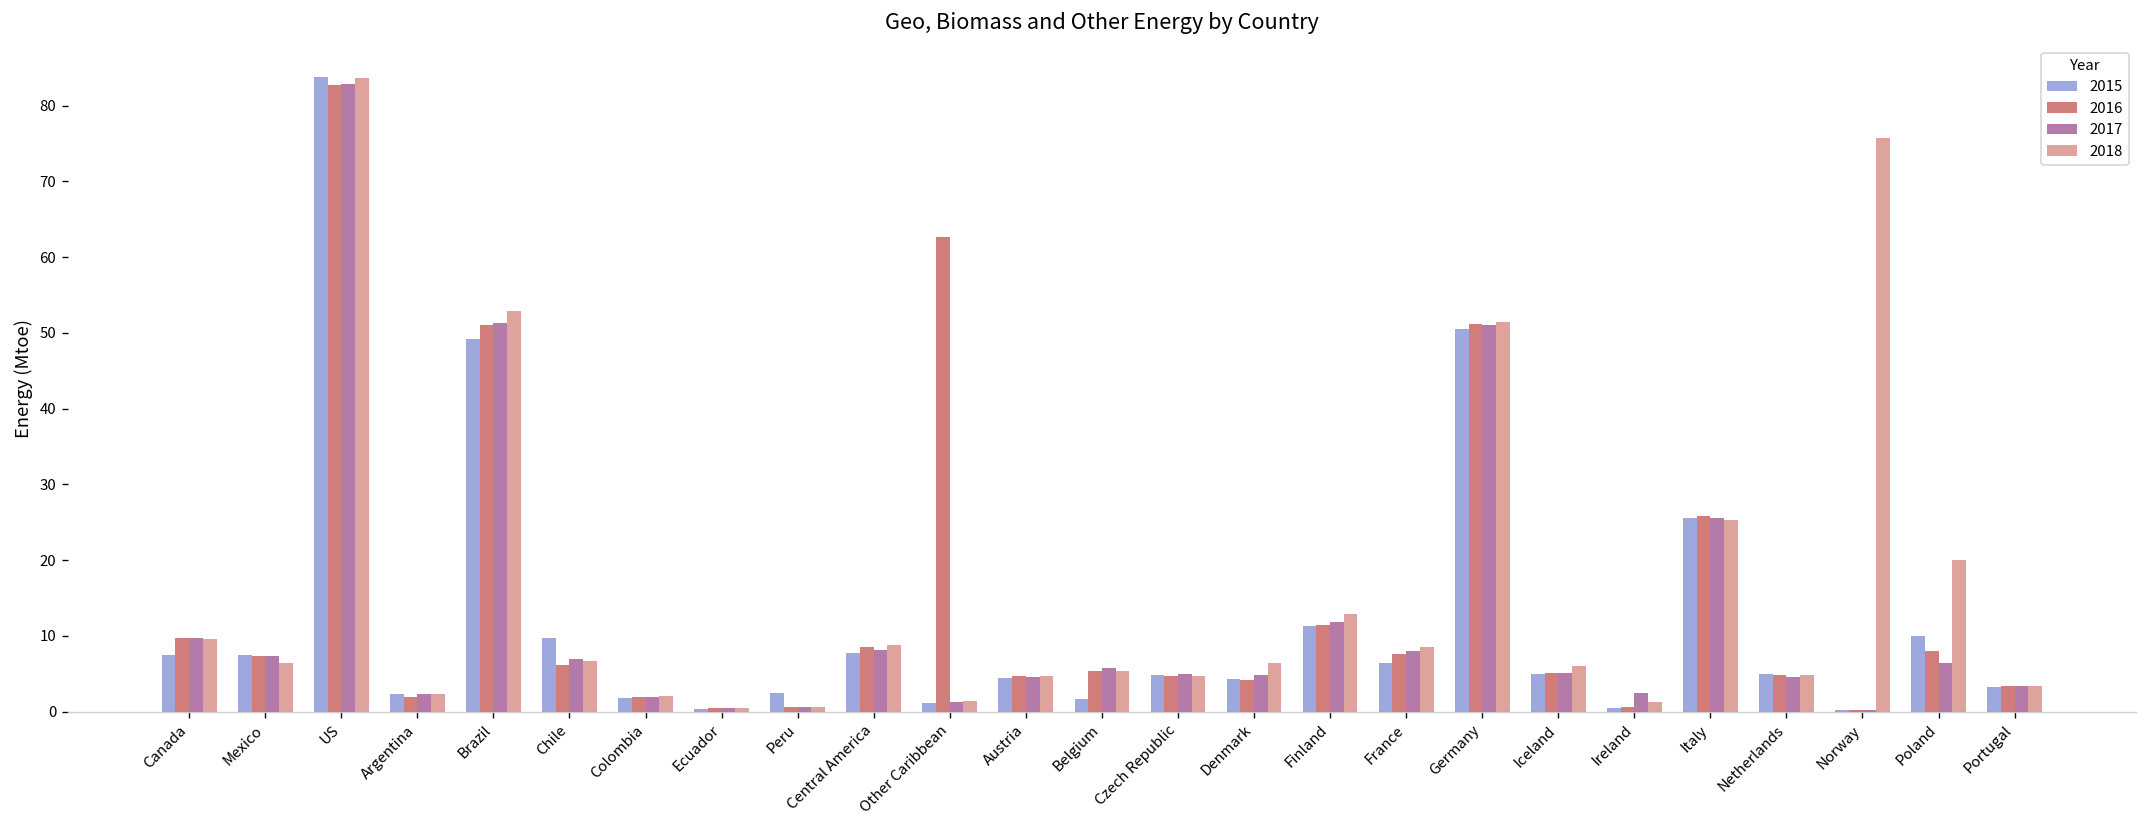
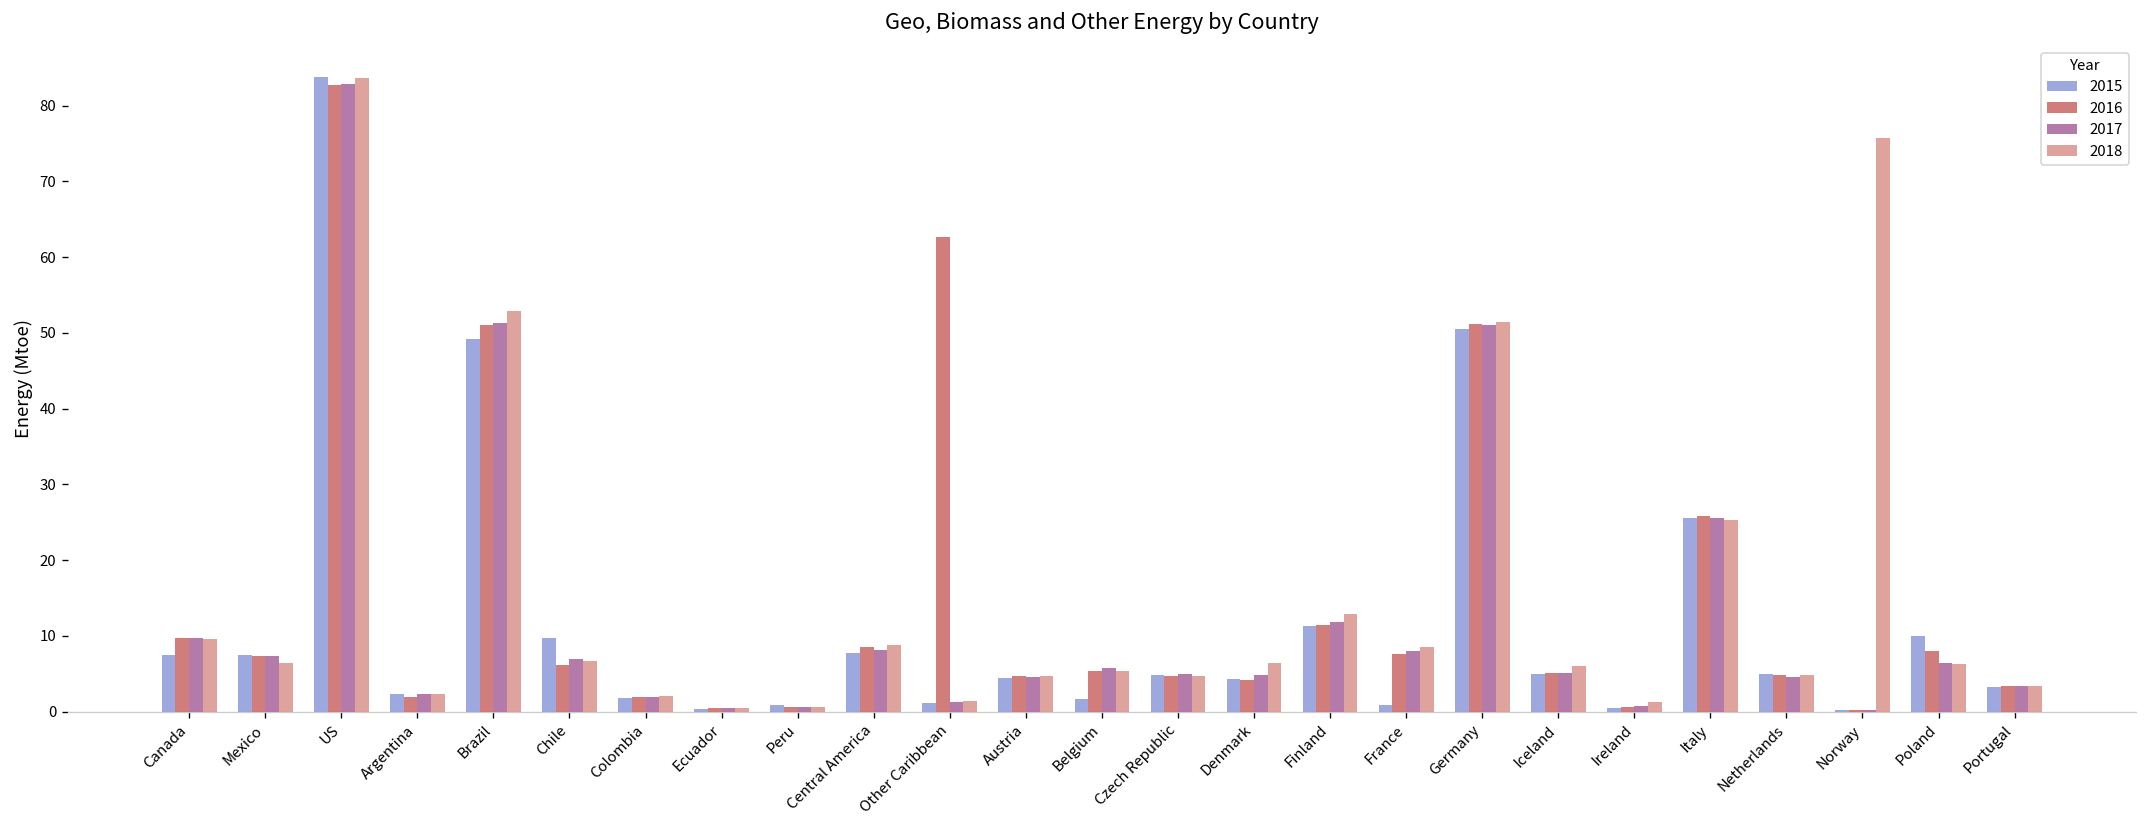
  {
    "2015": {
      "Canada": 8,
      "Mexico": 7,
      "US": 84,
      "Argentina": 2,
      "Brazil": 49,
      "Chile": 10,
      "Colombia": 2,
      "Ecuador": 0,
-     "Peru": 2,
+     "Peru": 1,
      "Central America": 8,
      "Other Caribbean": 1,
      "Austria": 5,
      "Belgium": 2,
      "Czech Republic": 5,
      "Denmark": 4,
      "Finland": 11,
-     "France": 6,
+     "France": 1,
      "Germany": 50,
      "Iceland": 5,
      "Ireland": 0,
      "Italy": 26,
      "Netherlands": 5,
      "Poland": 10,
      "Portugal": 3
    },
    "2016": {
      "Canada": 10,
      "Mexico": 7,
      "US": 83,
      "Argentina": 2,
      "Brazil": 51,
      "Chile": 6,
      "Colombia": 2,
      "Ecuador": 0,
      "Peru": 1,
      "Central America": 9,
      "Other Caribbean": 63,
      "Austria": 5,
      "Belgium": 5,
      "Czech Republic": 5,
      "Denmark": 4,
      "Finland": 11,
      "France": 8,
      "Germany": 51,
      "Iceland": 5,
      "Ireland": 1,
      "Italy": 26,
      "Netherlands": 5,
      "Poland": 8,
      "Portugal": 3
    },
    "2017": {
      "Canada": 10,
      "Mexico": 7,
      "US": 83,
      "Argentina": 2,
      "Brazil": 51,
      "Chile": 7,
      "Colombia": 2,
      "Ecuador": 0,
      "Peru": 1,
      "Central America": 8,
      "Other Caribbean": 1,
      "Austria": 5,
      "Belgium": 6,
      "Czech Republic": 5,
      "Denmark": 5,
      "Finland": 12,
      "France": 8,
      "Germany": 51,
      "Iceland": 5,
-     "Ireland": 2,
+     "Ireland": 1,
      "Italy": 26,
      "Netherlands": 5,
      "Poland": 6,
      "Portugal": 3
    },
    "2018": {
      "Canada": 10,
      "Mexico": 6,
      "US": 84,
      "Argentina": 2,
      "Brazil": 53,
      "Chile": 7,
      "Colombia": 2,
      "Ecuador": 0,
      "Peru": 1,
      "Central America": 9,
      "Other Caribbean": 1,
      "Austria": 5,
      "Belgium": 5,
      "Czech Republic": 5,
      "Denmark": 6,
      "Finland": 13,
      "France": 9,
      "Germany": 51,
      "Iceland": 6,
      "Ireland": 1,
      "Italy": 25,
      "Netherlands": 5,
      "Norway": 76,
-     "Poland": 20,
+     "Poland": 6,
      "Portugal": 3
    }
  }
